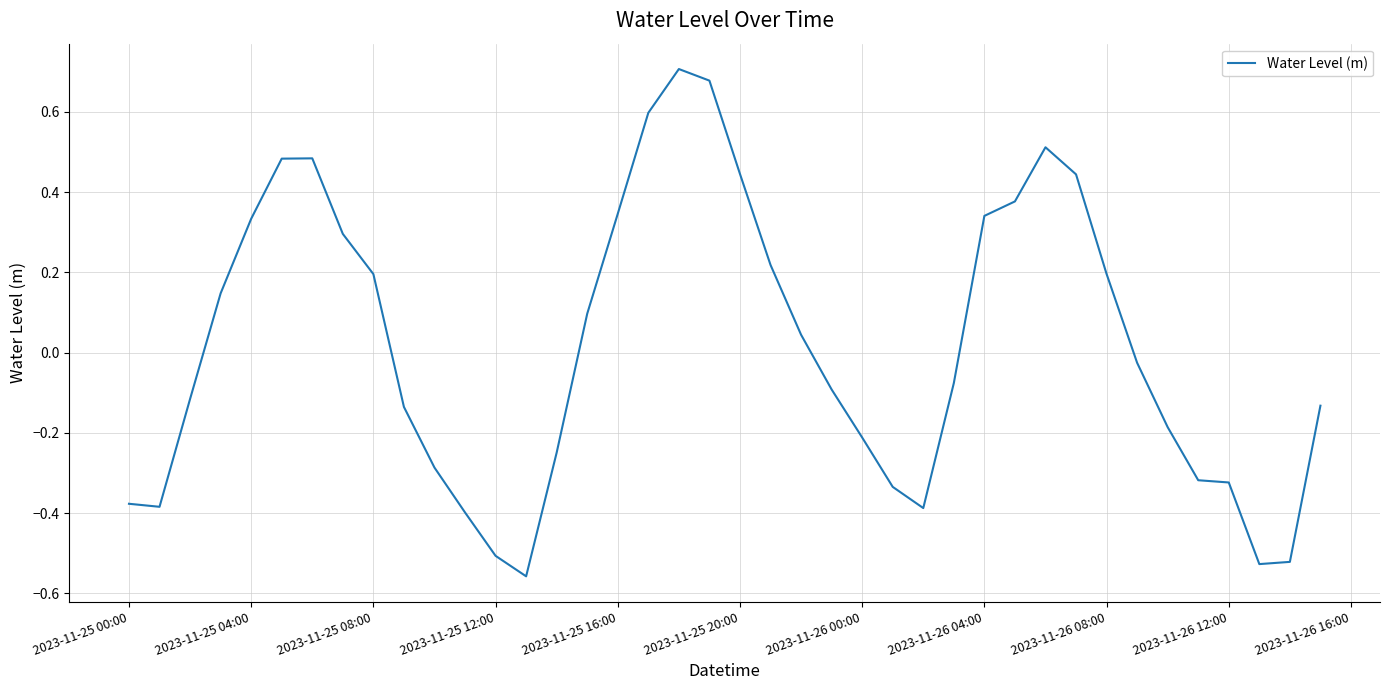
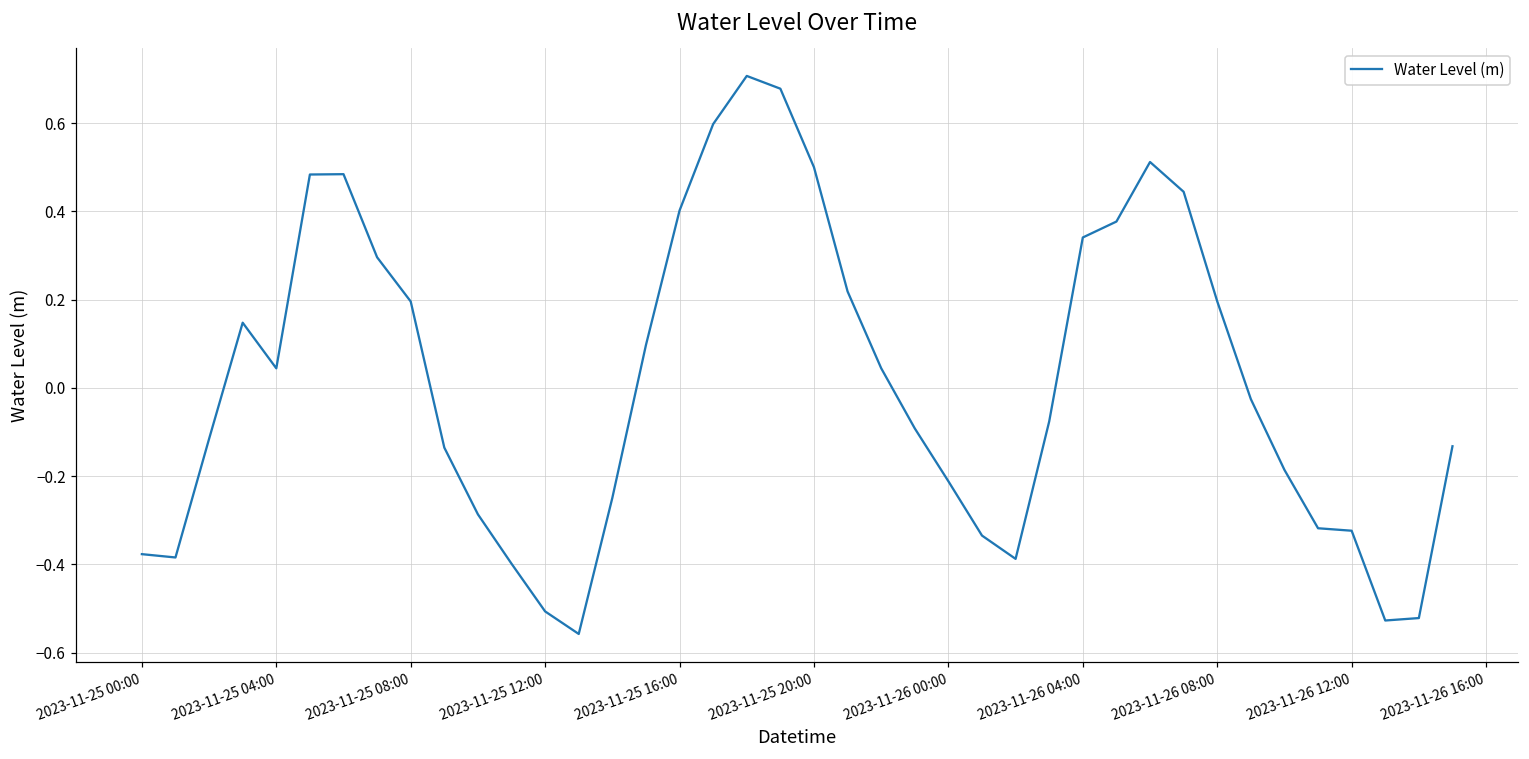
  {
    "2023-11-25 00:00": -0.38,
-   "2023-11-25 04:00": 0.33,
+   "2023-11-25 04:00": 0.04,
    "2023-11-25 08:00": 0.20,
    "2023-11-25 12:00": -0.51,
-   "2023-11-25 16:00": 0.35,
-   "2023-11-25 20:00": 0.45,
+   "2023-11-25 16:00": 0.40,
+   "2023-11-25 20:00": 0.50,
    "2023-11-26 00:00": -0.21,
    "2023-11-26 04:00": 0.34,
    "2023-11-26 08:00": 0.20,
    "2023-11-26 12:00": -0.32
  }
